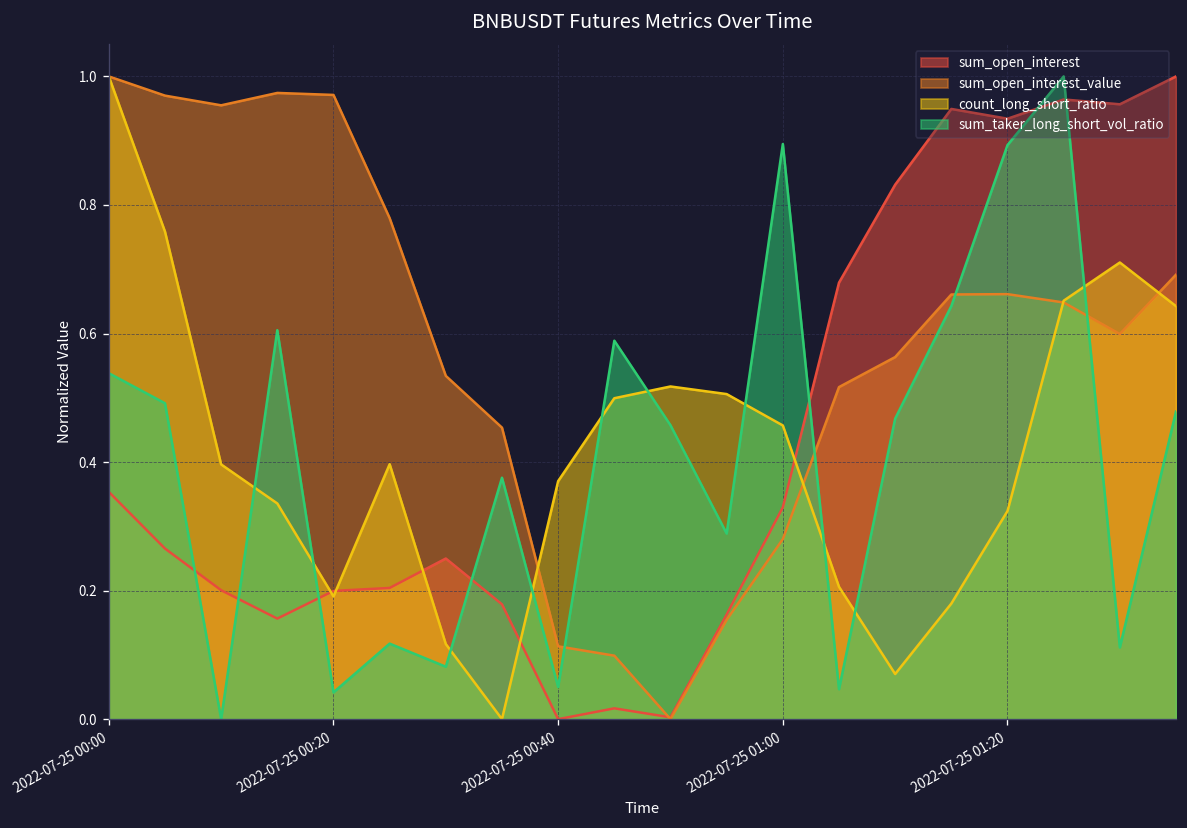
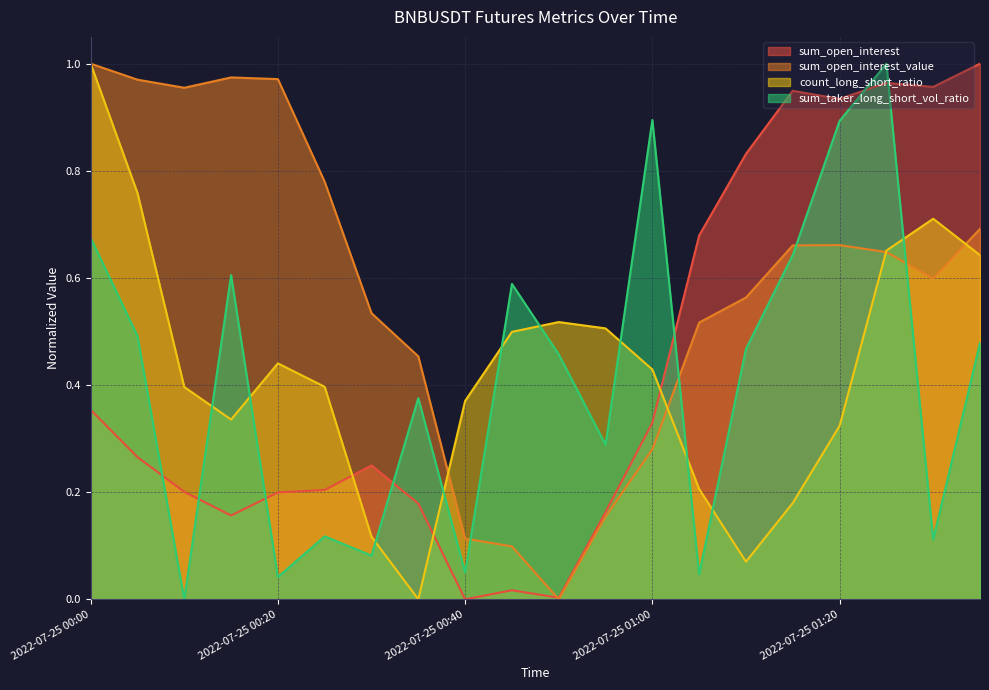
  {
    "count_long_short_ratio": {
-     "2022-07-25 00:20": 0.19,
+     "2022-07-25 00:20": 0.44,
      "2022-07-25 00:40": 0.37,
-     "2022-07-25 01:00": 0.46,
+     "2022-07-25 01:00": 0.43,
      "2022-07-25 01:20": 0.32
    },
    "sum_taker_long_short_vol_ratio": {
-     "2022-07-25 00:00": 0.54,
+     "2022-07-25 00:00": 0.67,
      "2022-07-25 00:20": 0.04,
      "2022-07-25 00:40": 0.05,
      "2022-07-25 01:00": 0.89,
      "2022-07-25 01:20": 0.89
    }
  }
